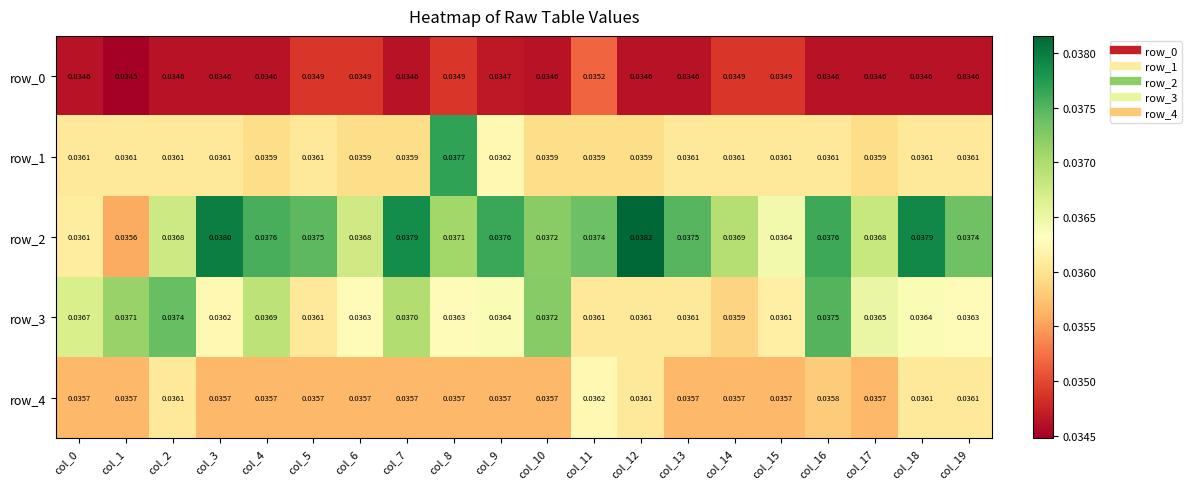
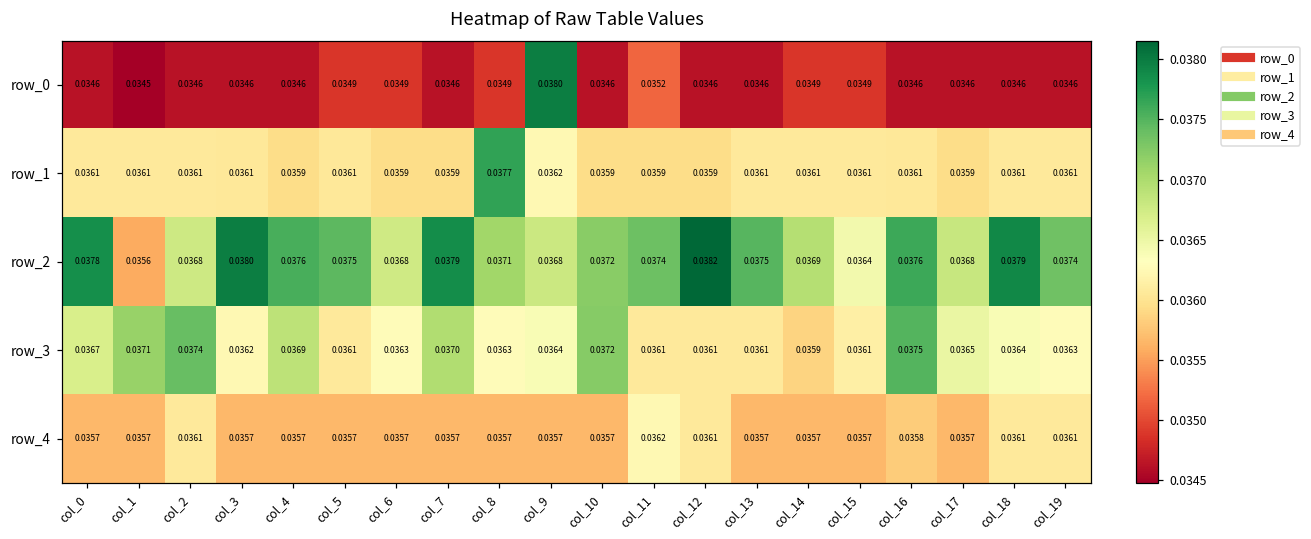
  {
    "row_0": {
      "col_0": 0.0346,
      "col_1": 0.0345,
      "col_2": 0.0346,
      "col_3": 0.0346,
      "col_4": 0.0346,
      "col_5": 0.0349,
      "col_6": 0.0349,
      "col_7": 0.0346,
      "col_8": 0.0349,
-     "col_9": 0.0347,
+     "col_9": 0.0380,
      "col_10": 0.0346,
      "col_11": 0.0352,
      "col_12": 0.0346,
      "col_13": 0.0346,
      "col_14": 0.0349,
      "col_15": 0.0349,
      "col_16": 0.0346,
      "col_17": 0.0346,
      "col_18": 0.0346,
      "col_19": 0.0346
    },
    "row_1": {
      "col_0": 0.0361,
      "col_1": 0.0361,
      "col_2": 0.0361,
      "col_3": 0.0361,
      "col_4": 0.0359,
      "col_5": 0.0361,
      "col_6": 0.0359,
      "col_7": 0.0359,
      "col_8": 0.0377,
      "col_9": 0.0362,
      "col_10": 0.0359,
      "col_11": 0.0359,
      "col_12": 0.0359,
      "col_13": 0.0361,
      "col_14": 0.0361,
      "col_15": 0.0361,
      "col_16": 0.0361,
      "col_17": 0.0359,
      "col_18": 0.0361,
      "col_19": 0.0361
    },
    "row_2": {
-     "col_0": 0.0361,
+     "col_0": 0.0378,
      "col_1": 0.0356,
      "col_2": 0.0368,
      "col_3": 0.0380,
      "col_4": 0.0376,
      "col_5": 0.0375,
      "col_6": 0.0368,
      "col_7": 0.0379,
      "col_8": 0.0371,
-     "col_9": 0.0376,
+     "col_9": 0.0368,
      "col_10": 0.0372,
      "col_11": 0.0374,
      "col_12": 0.0382,
      "col_13": 0.0375,
      "col_14": 0.0369,
      "col_15": 0.0364,
      "col_16": 0.0376,
      "col_17": 0.0368,
      "col_18": 0.0379,
      "col_19": 0.0374
    },
    "row_3": {
      "col_0": 0.0367,
      "col_1": 0.0371,
      "col_2": 0.0374,
      "col_3": 0.0362,
      "col_4": 0.0369,
      "col_5": 0.0361,
      "col_6": 0.0363,
      "col_7": 0.0370,
      "col_8": 0.0363,
      "col_9": 0.0364,
      "col_10": 0.0372,
      "col_11": 0.0361,
      "col_12": 0.0361,
      "col_13": 0.0361,
      "col_14": 0.0359,
      "col_15": 0.0361,
      "col_16": 0.0375,
      "col_17": 0.0365,
      "col_18": 0.0364,
      "col_19": 0.0363
    },
    "row_4": {
      "col_0": 0.0357,
      "col_1": 0.0357,
      "col_2": 0.0361,
      "col_3": 0.0357,
      "col_4": 0.0357,
      "col_5": 0.0357,
      "col_6": 0.0357,
      "col_7": 0.0357,
      "col_8": 0.0357,
      "col_9": 0.0357,
      "col_10": 0.0357,
      "col_11": 0.0362,
      "col_12": 0.0361,
      "col_13": 0.0357,
      "col_14": 0.0357,
      "col_15": 0.0357,
      "col_16": 0.0358,
      "col_17": 0.0357,
      "col_18": 0.0361,
      "col_19": 0.0361
    }
  }
